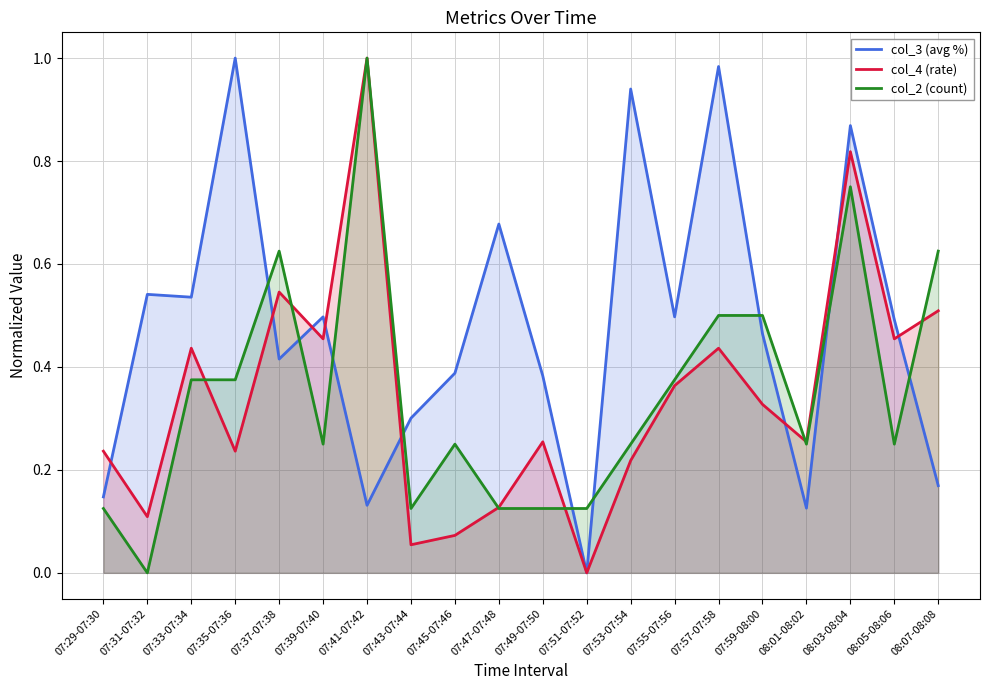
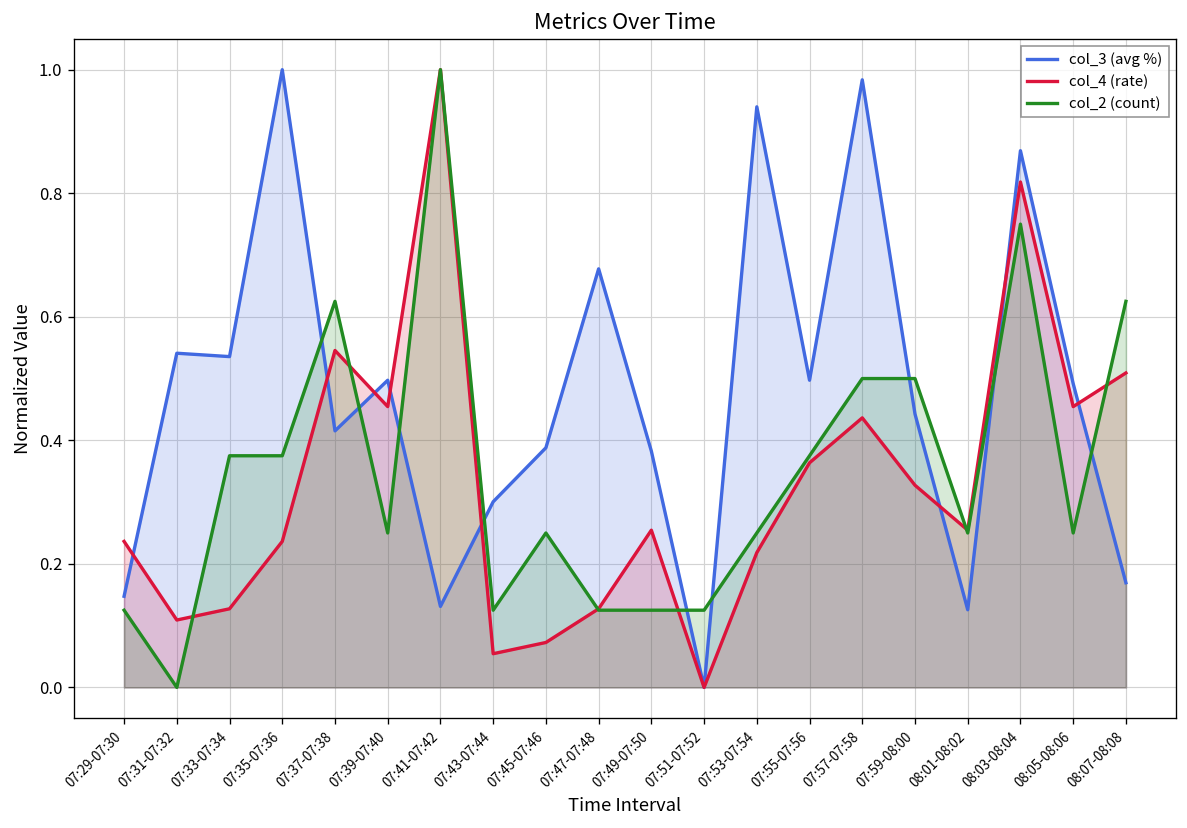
  {
    "col_3 (avg %)": {
      "07:29-07:30": 0.15,
      "07:31-07:32": 0.54,
      "07:33-07:34": 0.54,
      "07:35-07:36": 1.00,
      "07:37-07:38": 0.42,
      "07:39-07:40": 0.50,
      "07:41-07:42": 0.13,
      "07:43-07:44": 0.30,
      "07:45-07:46": 0.39,
      "07:47-07:48": 0.68,
      "07:49-07:50": 0.38,
      "07:53-07:54": 0.94,
      "07:55-07:56": 0.50,
      "07:57-07:58": 0.98,
-     "07:59-08:00": 0.46,
+     "07:59-08:00": 0.44,
      "08:01-08:02": 0.13,
      "08:03-08:04": 0.87,
      "08:05-08:06": 0.49,
      "08:07-08:08": 0.17
    },
    "col_4 (rate)": {
      "07:29-07:30": 0.24,
      "07:31-07:32": 0.11,
-     "07:33-07:34": 0.44,
+     "07:33-07:34": 0.13,
      "07:35-07:36": 0.24,
      "07:37-07:38": 0.55,
      "07:39-07:40": 0.45,
      "07:43-07:44": 0.05,
      "07:45-07:46": 0.07,
      "07:49-07:50": 0.25,
      "07:53-07:54": 0.22,
      "07:55-07:56": 0.36,
      "07:57-07:58": 0.44,
      "07:59-08:00": 0.33,
      "08:03-08:04": 0.82,
      "08:05-08:06": 0.45,
      "08:07-08:08": 0.51
    },
    "col_2 (count)": {
      "07:29-07:30": 0.13,
      "07:31-07:32": 0.00,
      "07:33-07:34": 0.38,
      "07:35-07:36": 0.38,
      "07:37-07:38": 0.63,
      "07:39-07:40": 0.25,
      "07:43-07:44": 0.13,
      "07:45-07:46": 0.25,
      "07:49-07:50": 0.13,
      "07:51-07:52": 0.13,
      "07:53-07:54": 0.25,
      "07:55-07:56": 0.38,
      "07:57-07:58": 0.50,
      "07:59-08:00": 0.50,
      "08:03-08:04": 0.75,
      "08:05-08:06": 0.25,
      "08:07-08:08": 0.63
    }
  }
